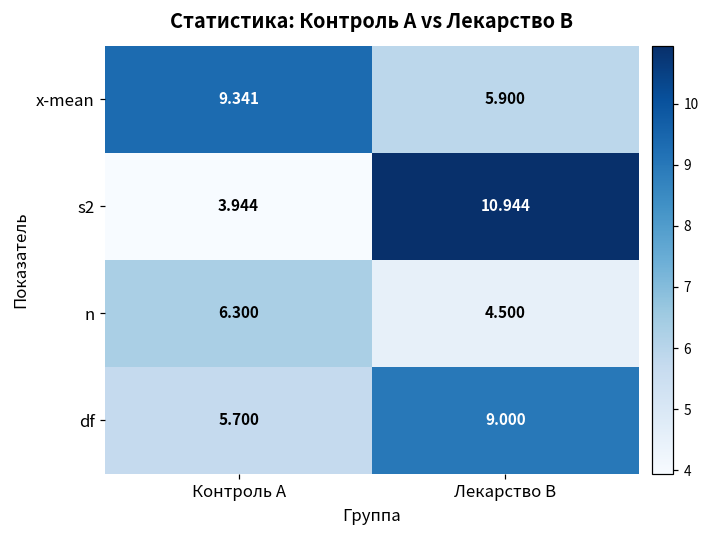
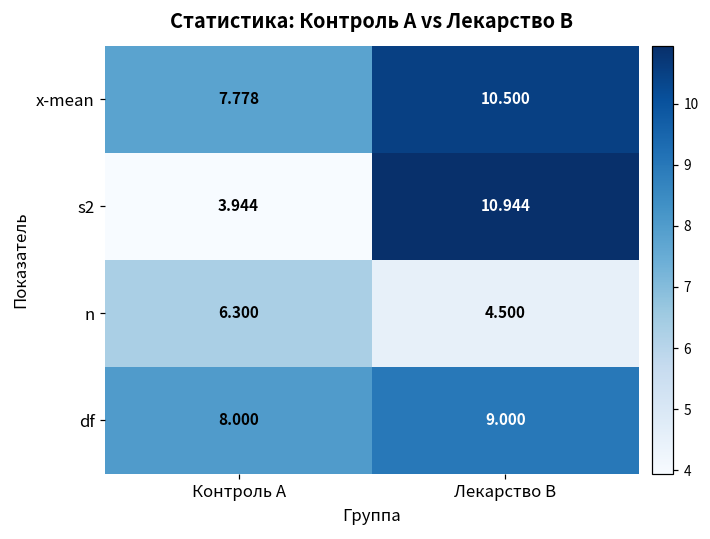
  {
    "x-mean": {
-     "Контроль А": 9.341,
-     "Лекарство В": 5.900
+     "Контроль А": 7.778,
+     "Лекарство В": 10.500
    },
    "s2": {
      "Контроль А": 3.944,
      "Лекарство В": 10.944
    },
    "n": {
      "Контроль А": 6.300,
      "Лекарство В": 4.500
    },
    "df": {
-     "Контроль А": 5.700,
+     "Контроль А": 8.000,
      "Лекарство В": 9.000
    }
  }
